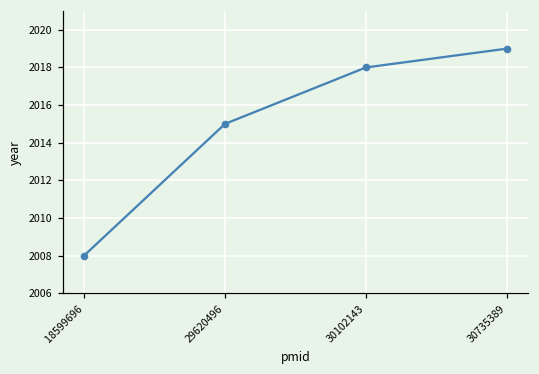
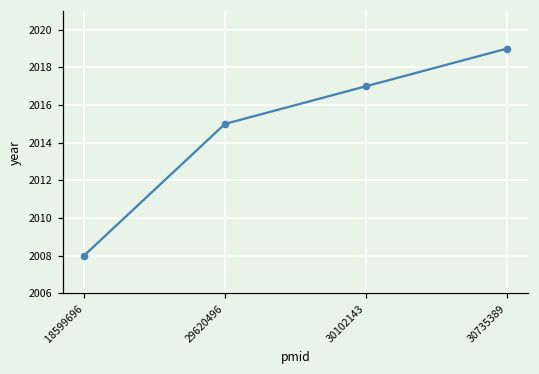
  {
    "18599696": 2008,
    "29620496": 2015,
-   "30102143": 2018,
+   "30102143": 2017,
    "30735389": 2019
  }
